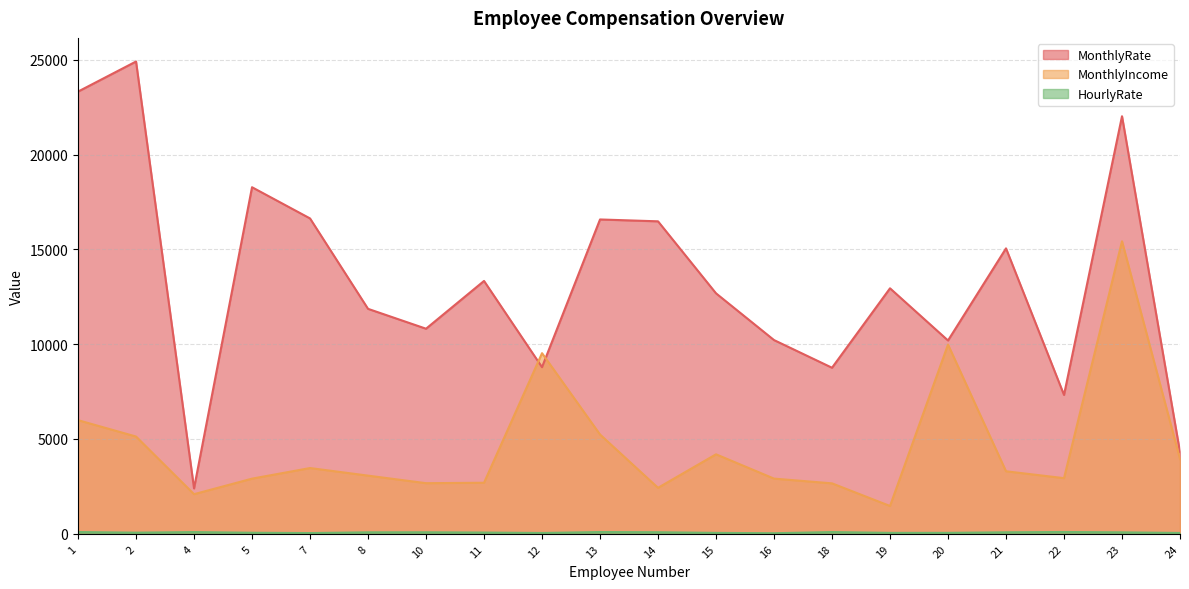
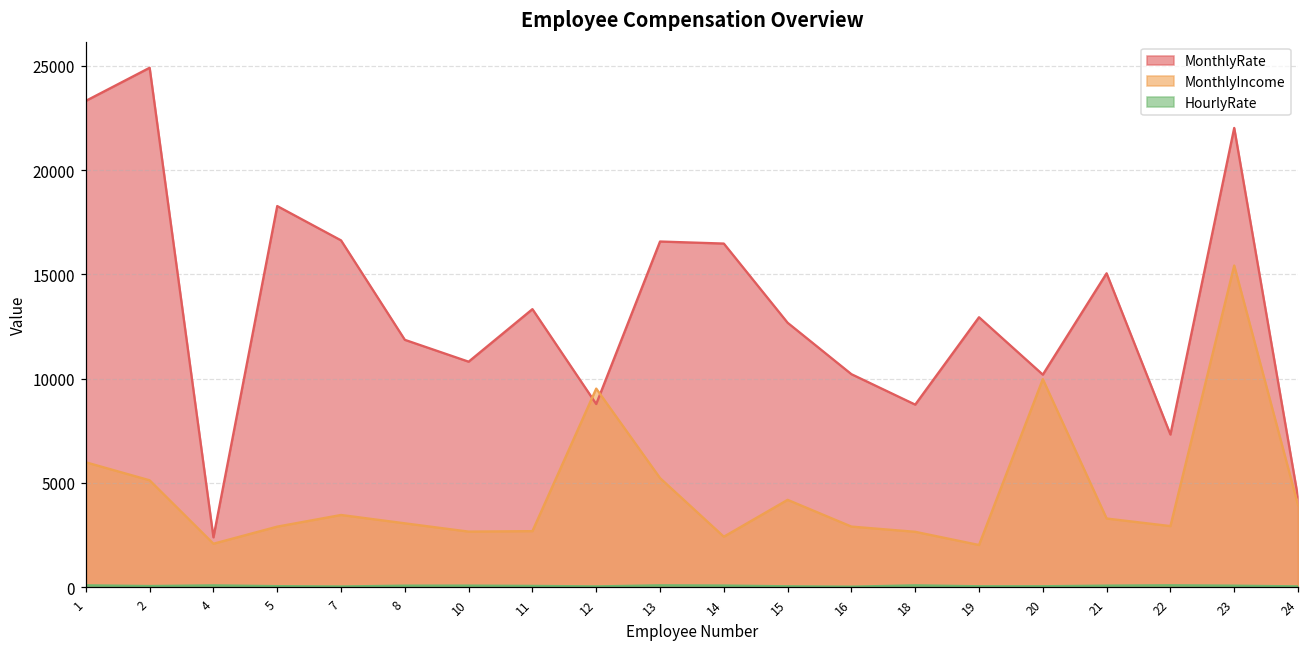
  {
    "MonthlyRate": {
      "1": 23300,
      "2": 24900,
      "4": 2400,
      "5": 18300,
      "7": 16600,
      "8": 11900,
      "10": 10800,
      "11": 13300,
      "12": 8800,
      "13": 16600,
      "14": 16500,
      "15": 12700,
      "16": 10200,
      "18": 8800,
      "19": 12900,
      "20": 10200,
      "21": 15100,
      "22": 7300,
      "23": 22000,
      "24": 4300
    },
    "MonthlyIncome": {
      "1": 6000,
      "2": 5100,
      "4": 2100,
      "5": 2900,
      "7": 3500,
      "8": 3100,
      "10": 2700,
      "11": 2700,
      "12": 9500,
      "13": 5200,
      "14": 2400,
      "15": 4200,
      "16": 2900,
      "18": 2700,
-     "19": 1500,
+     "19": 2000,
      "20": 10000,
      "21": 3300,
      "22": 2900,
      "23": 15400,
      "24": 3900
    },
    "HourlyRate": {
      "1": 100,
      "2": 100,
      "4": 100,
      "5": 100,
      "7": 0,
      "8": 100,
      "10": 100,
      "11": 100,
      "12": 0,
      "13": 100,
      "14": 100,
      "15": 0,
      "16": 0,
      "18": 100,
      "19": 100,
      "20": 100,
      "21": 100,
      "22": 100,
      "23": 100,
      "24": 0
    }
  }
